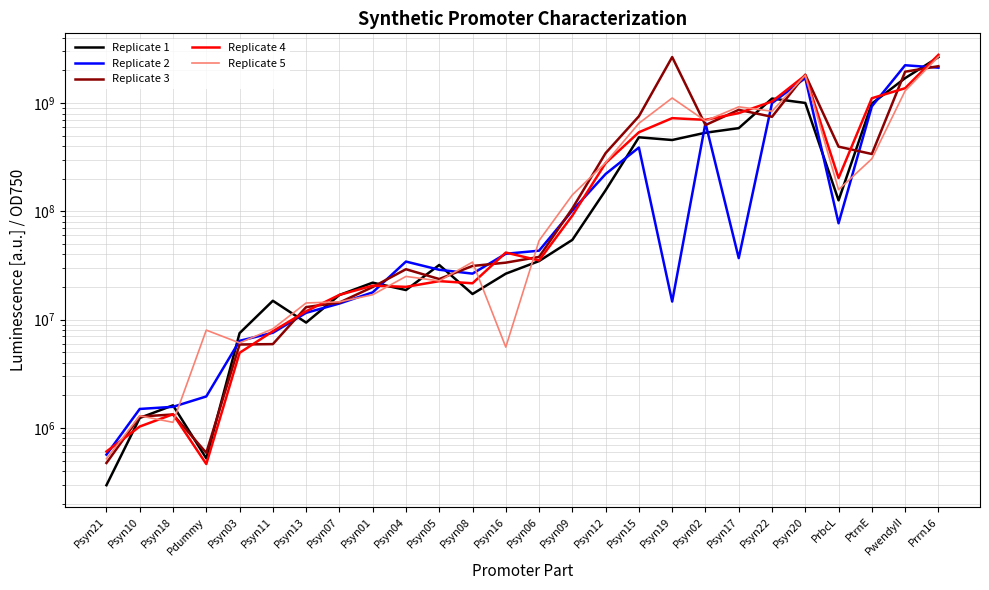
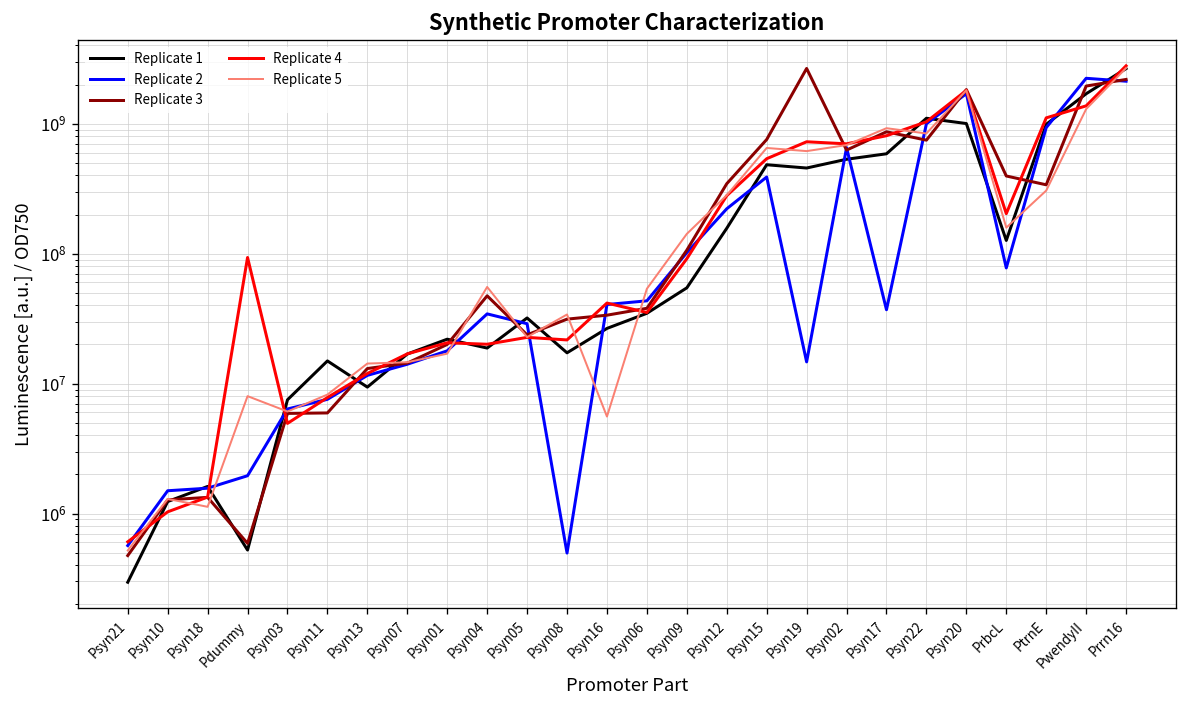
  {
    "Replicate 1": {
      "Psyn21": 300000,
      "Pdummy": 500000,
      "Psyn03": 8000000,
      "Psyn11": 15000000,
      "Psyn13": 9000000,
      "Psyn01": 22000000,
      "Psyn04": 19000000,
      "Psyn05": 32000000,
      "Psyn08": 17000000,
      "Psyn16": 27000000,
      "Psyn09": 50000000,
      "Psyn12": 160000000,
      "Psyn15": 500000000,
      "Psyn19": 460000000,
      "Psyn02": 500000000,
      "Psyn17": 600000000,
      "Psyn22": 1100000000,
      "Psyn20": 1000000000,
      "PrbcL": 130000000,
      "PtrnE": 1000000000,
      "PwendyII": 1700000000
    },
    "Replicate 2": {
      "Psyn21": 600000,
      "Psyn10": 1500000,
      "Pdummy": 2000000,
      "Psyn04": 34000000,
      "Psyn05": 29000000,
-     "Psyn08": 27000000,
+     "Psyn08": 500000,
      "Psyn06": 43000000,
      "Psyn12": 220000000,
      "Psyn15": 390000000,
      "Psyn19": 15000000,
      "Psyn17": 37000000,
      "Psyn20": 1700000000,
      "PrbcL": 80000000,
      "PtrnE": 900000000,
      "PwendyII": 2200000000
    },
    "Replicate 3": {
      "Psyn21": 500000,
      "Pdummy": 600000,
      "Psyn11": 6000000,
      "Psyn13": 13000000,
-     "Psyn04": 29000000,
+     "Psyn04": 50000000,
      "Psyn08": 31000000,
      "Psyn16": 34000000,
      "Psyn06": 38000000,
      "Psyn12": 350000000,
      "Psyn15": 800000000,
      "Psyn19": 2700000000,
      "Psyn17": 900000000,
      "Psyn22": 700000000,
      "PrbcL": 400000000,
      "PtrnE": 340000000,
      "PwendyII": 1900000000
    },
    "Replicate 4": {
      "Psyn21": 600000,
      "Psyn10": 1000000,
-     "Pdummy": 460000,
+     "Pdummy": 90000000,
      "Psyn03": 5000000,
      "Psyn04": 20000000,
      "Psyn08": 22000000,
      "Psyn09": 90000000,
      "Psyn15": 500000000,
      "Psyn19": 700000000,
      "Psyn17": 800000000,
      "PrbcL": 200000000,
      "PtrnE": 1100000000,
      "PwendyII": 1400000000
    },
    "Replicate 5": {
      "Psyn21": 500000,
      "Psyn18": 1100000,
      "Pdummy": 8000000,
      "Psyn13": 14000000,
-     "Psyn04": 25000000,
+     "Psyn04": 60000000,
      "Psyn08": 34000000,
      "Psyn16": 6000000,
      "Psyn06": 50000000,
      "Psyn09": 140000000,
      "Psyn15": 700000000,
-     "Psyn19": 1100000000,
+     "Psyn19": 600000000,
      "Psyn17": 900000000,
      "Psyn22": 800000000,
      "PrbcL": 160000000,
      "PtrnE": 310000000,
      "PwendyII": 1300000000
    }
  }
